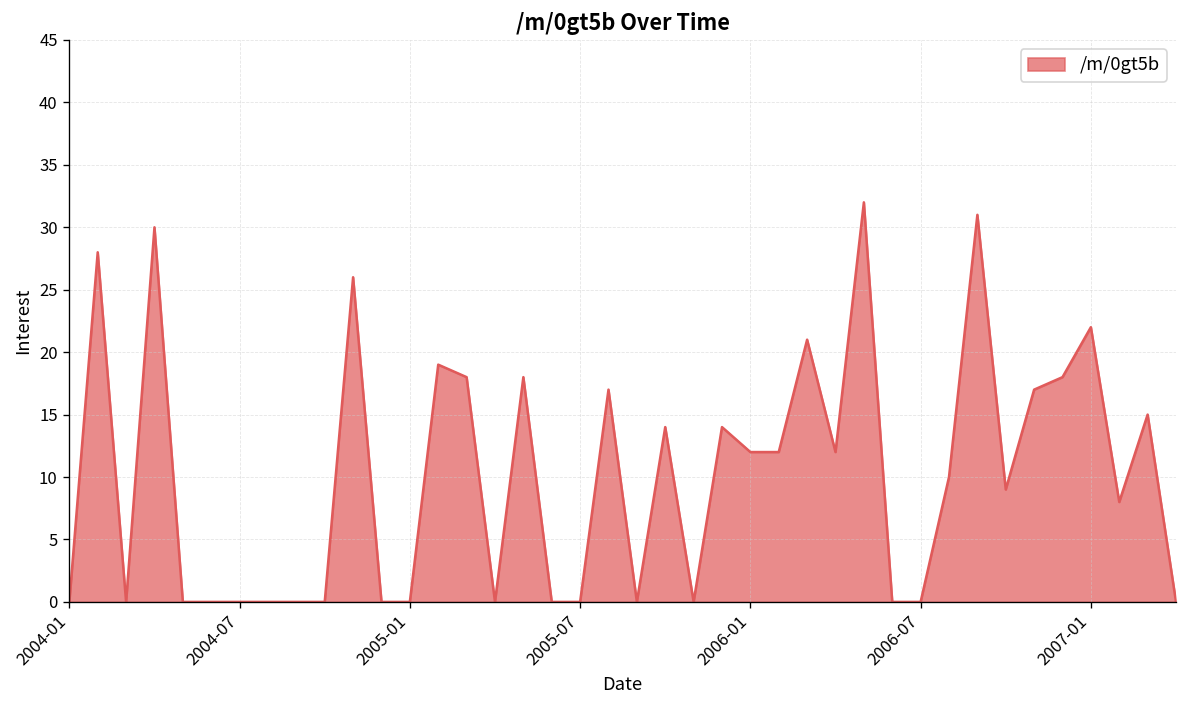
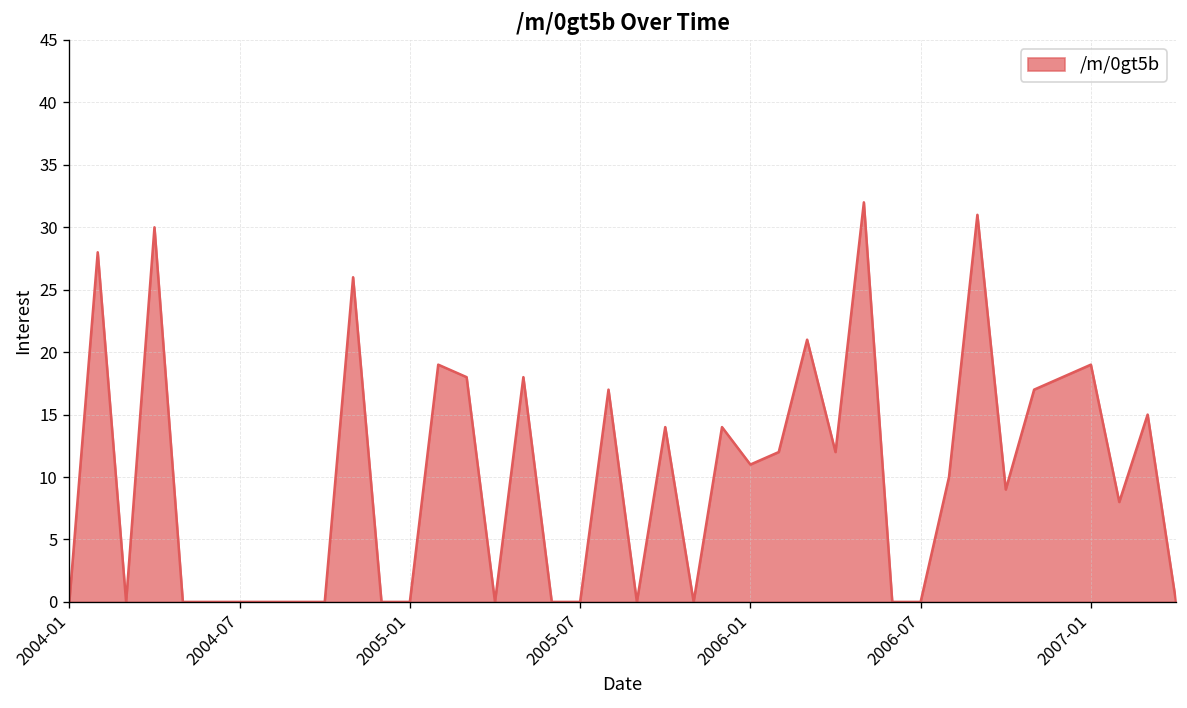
  {
    "2004-01": 0,
    "2004-07": 0,
    "2005-01": 0,
    "2005-07": 0,
-   "2006-01": 12,
+   "2006-01": 11,
    "2006-07": 0,
-   "2007-01": 22
+   "2007-01": 19
  }
